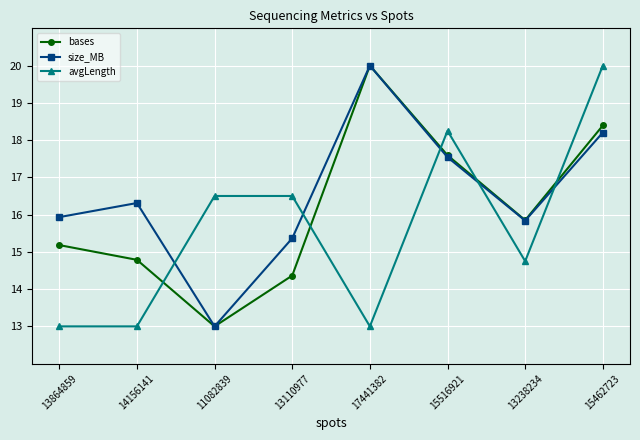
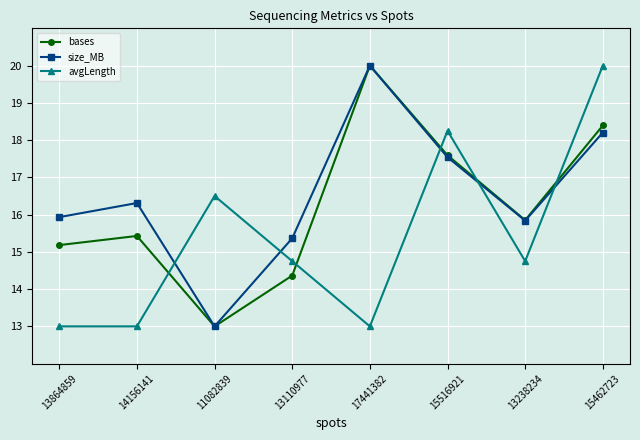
  {
    "bases": {
      "13864859": 15.2,
-     "14156141": 14.8,
+     "14156141": 15.4,
      "13110977": 14.4,
      "15462723": 18.4
    },
    "size_MB": {
      "13864859": 15.9,
      "14156141": 16.3,
      "13110977": 15.4,
      "15462723": 18.2
    },
    "avgLength": {
      "13864859": 13.0,
      "14156141": 13.0,
      "11082839": 16.5,
-     "13110977": 16.5,
+     "13110977": 14.8,
      "17441382": 13.0,
      "15516921": 18.3,
      "13238234": 14.8,
      "15462723": 20.0
    }
  }
